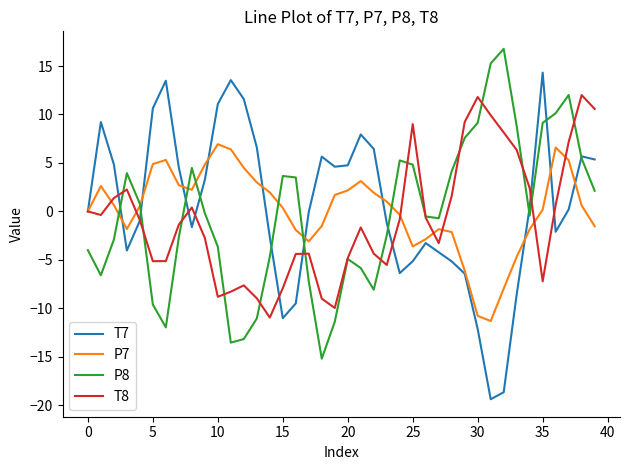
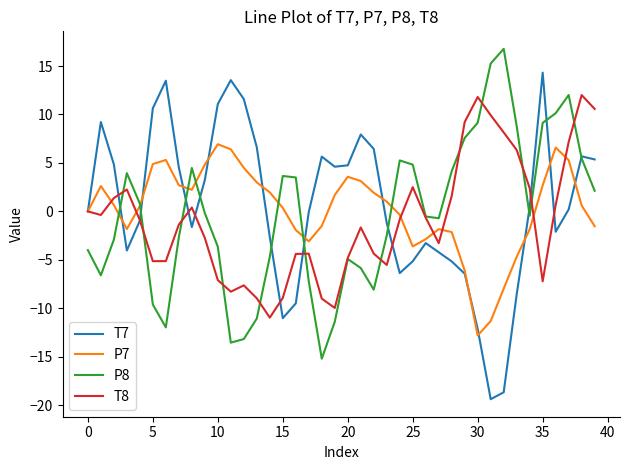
  {
    "T7": {
      "5": 11,
      "10": 11,
      "15": -11,
      "20": 5,
      "25": -5,
      "30": -12,
      "35": 14
    },
    "P7": {
      "5": 5,
      "10": 7,
      "15": 0,
-     "20": 2,
+     "20": 4,
      "25": -4,
-     "30": -11,
-     "35": 0
+     "30": -13,
+     "35": 3
    },
    "P8": {
      "0": -4,
      "5": -10,
      "10": -4,
      "15": 4,
      "25": 5,
      "30": 9,
      "35": 9
    },
    "T8": {
      "5": -5,
-     "10": -9,
-     "15": -8,
-     "25": 9,
+     "10": -7,
+     "15": -9,
+     "25": 3,
      "30": 12,
      "35": -7
    }
  }
